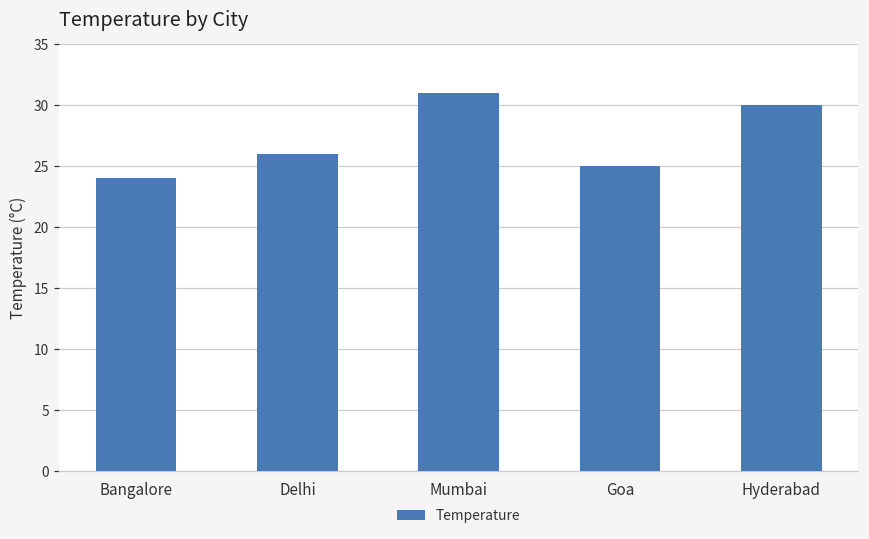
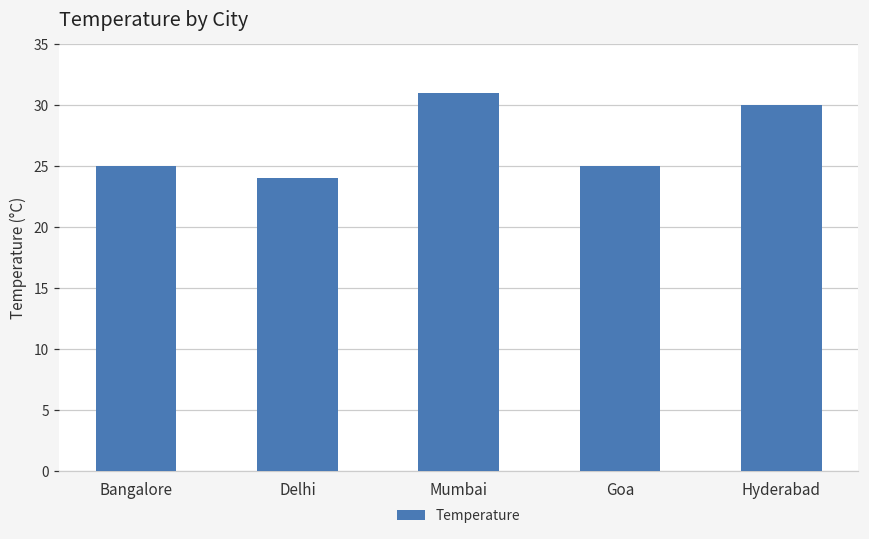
  {
-   "Bangalore": 24,
-   "Delhi": 26,
+   "Bangalore": 25,
+   "Delhi": 24,
    "Mumbai": 31,
    "Goa": 25,
    "Hyderabad": 30
  }
